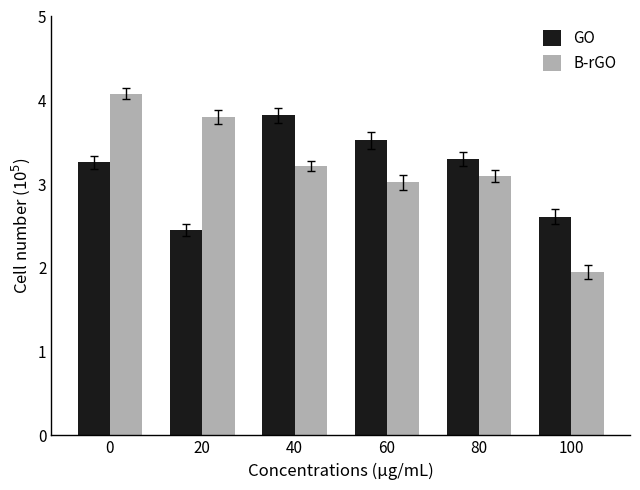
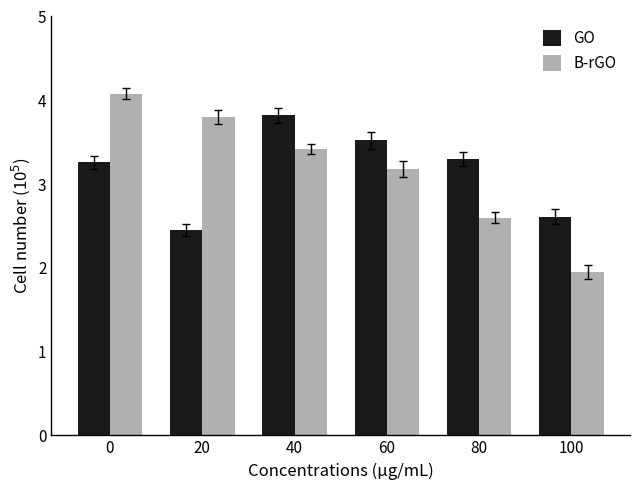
  {
    "GO": {
      "0": 3.3,
      "20": 2.5,
      "40": 3.8,
      "60": 3.5,
      "80": 3.3,
      "100": 2.6
    },
    "B-rGO": {
      "0": 4.1,
      "20": 3.8,
-     "40": 3.2,
-     "60": 3.0,
-     "80": 3.1,
+     "40": 3.4,
+     "60": 3.2,
+     "80": 2.6,
      "100": 2.0
    }
  }
